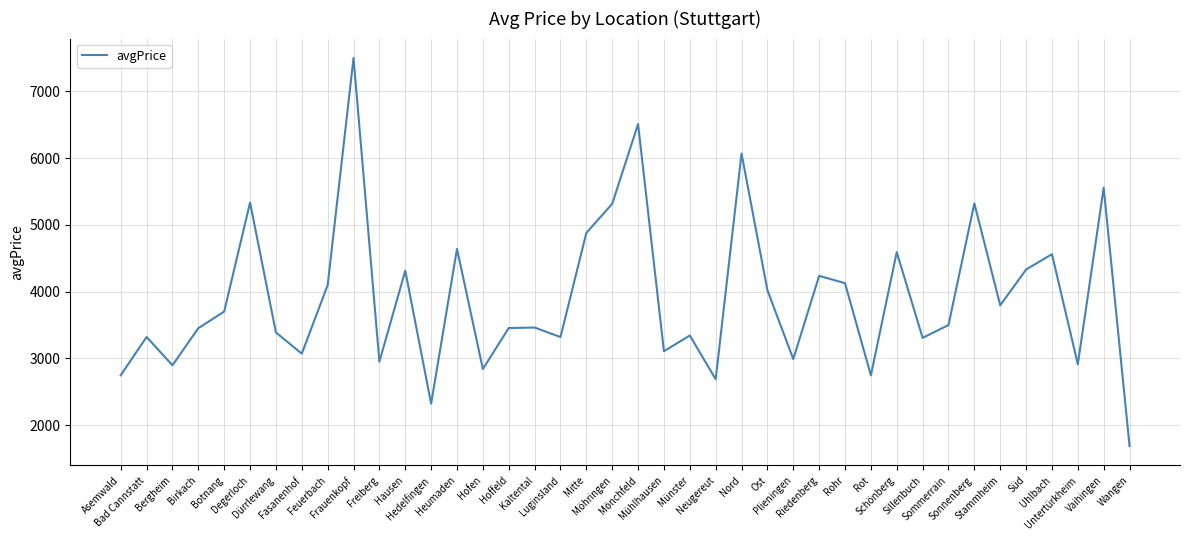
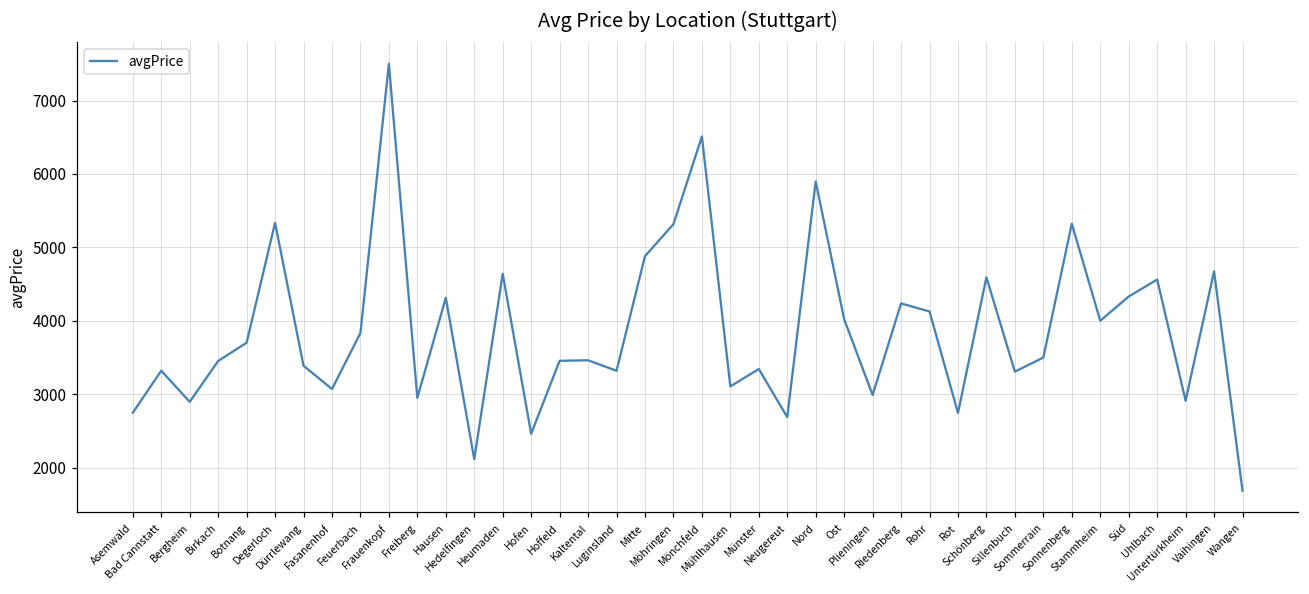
  {
    "Asemwald": 2700,
    "Bad Cannstatt": 3300,
    "Bergheim": 2900,
    "Birkach": 3500,
    "Botnang": 3700,
    "Degerloch": 5300,
    "Dürrlewang": 3400,
    "Fasanenhof": 3100,
-   "Feuerbach": 4100,
+   "Feuerbach": 3800,
    "Frauenkopf": 7500,
    "Freiberg": 3000,
    "Hausen": 4300,
-   "Hedelfingen": 2300,
+   "Hedelfingen": 2100,
    "Heumaden": 4600,
-   "Hofen": 2800,
+   "Hofen": 2500,
    "Hoffeld": 3500,
    "Kaltental": 3500,
    "Luginsland": 3300,
    "Mitte": 4900,
    "Möhringen": 5300,
    "Mönchfeld": 6500,
    "Mühlhausen": 3100,
    "Münster": 3300,
    "Neugereut": 2700,
-   "Nord": 6100,
+   "Nord": 5900,
    "Ost": 4000,
    "Plieningen": 3000,
    "Riedenberg": 4200,
    "Rohr": 4100,
    "Rot": 2700,
    "Schönberg": 4600,
    "Sillenbuch": 3300,
    "Sommerrain": 3500,
    "Sonnenberg": 5300,
-   "Stammheim": 3800,
+   "Stammheim": 4000,
    "Süd": 4300,
    "Uhlbach": 4600,
    "Untertürkheim": 2900,
-   "Vaihingen": 5600,
+   "Vaihingen": 4700,
    "Wangen": 1700
  }
